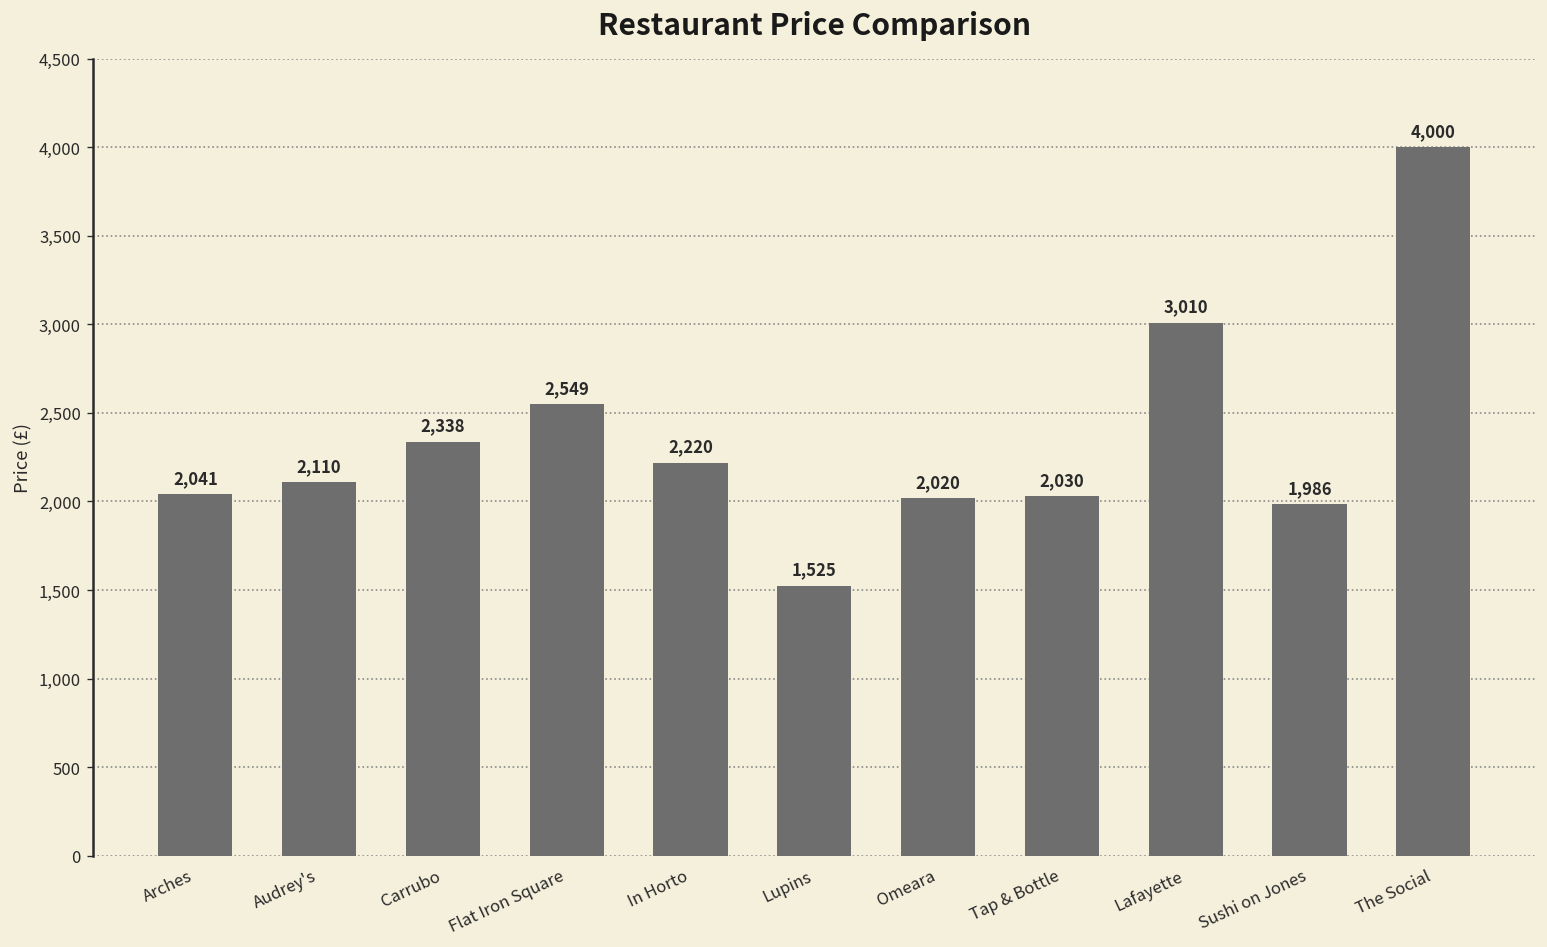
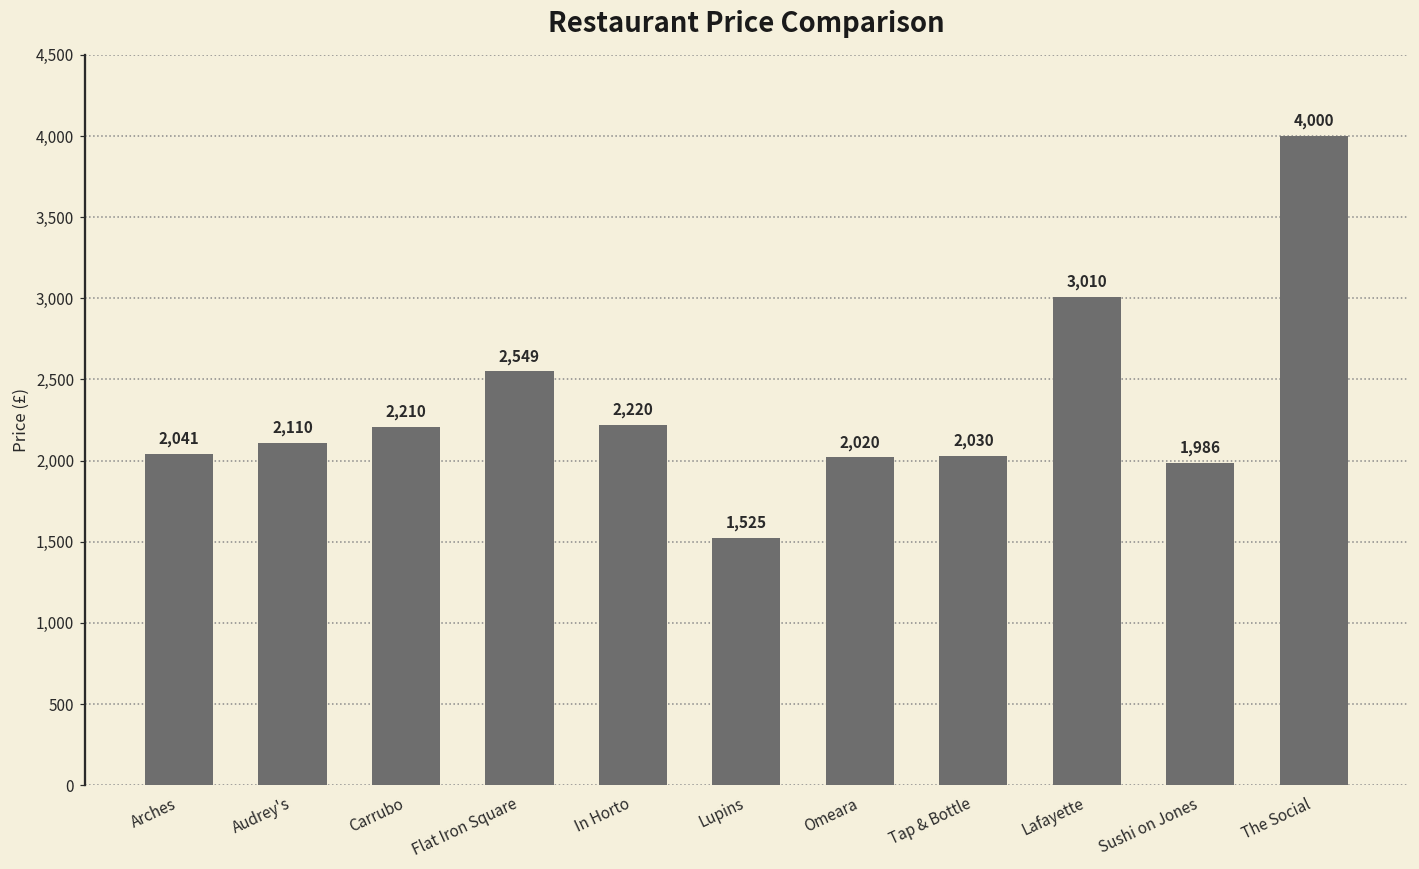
  {
    "Arches": "2,041",
    "Audrey's": "2,110",
-   "Carrubo": "2,338",
+   "Carrubo": "2,210",
    "Flat Iron Square": "2,549",
    "In Horto": "2,220",
    "Lupins": "1,525",
    "Omeara": "2,020",
    "Tap & Bottle": "2,030",
    "Lafayette": "3,010",
    "Sushi on Jones": "1,986",
    "The Social": "4,000"
  }
